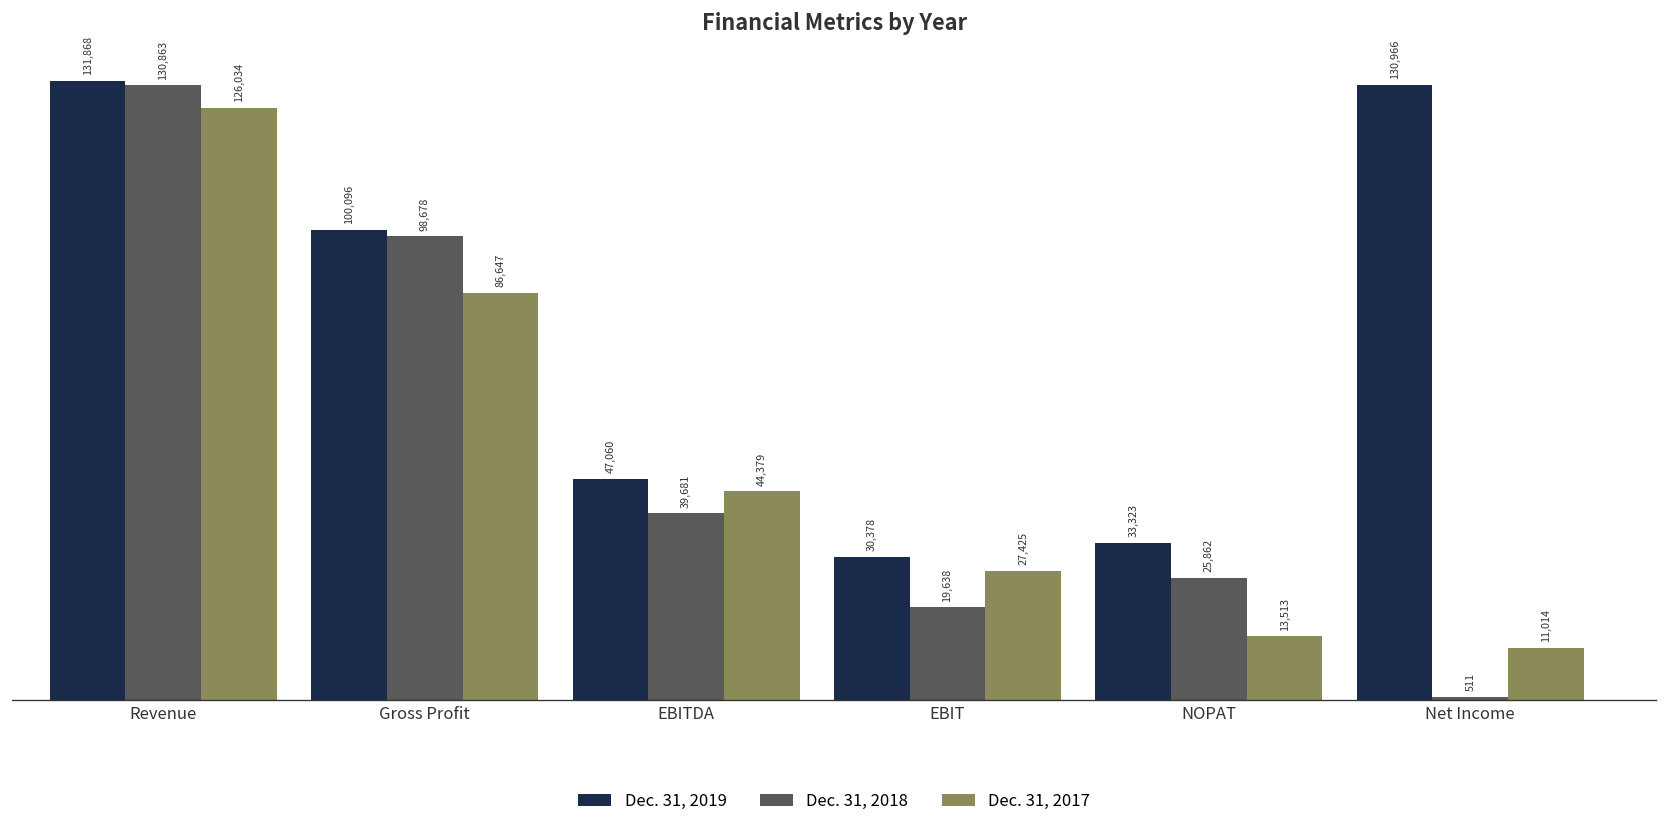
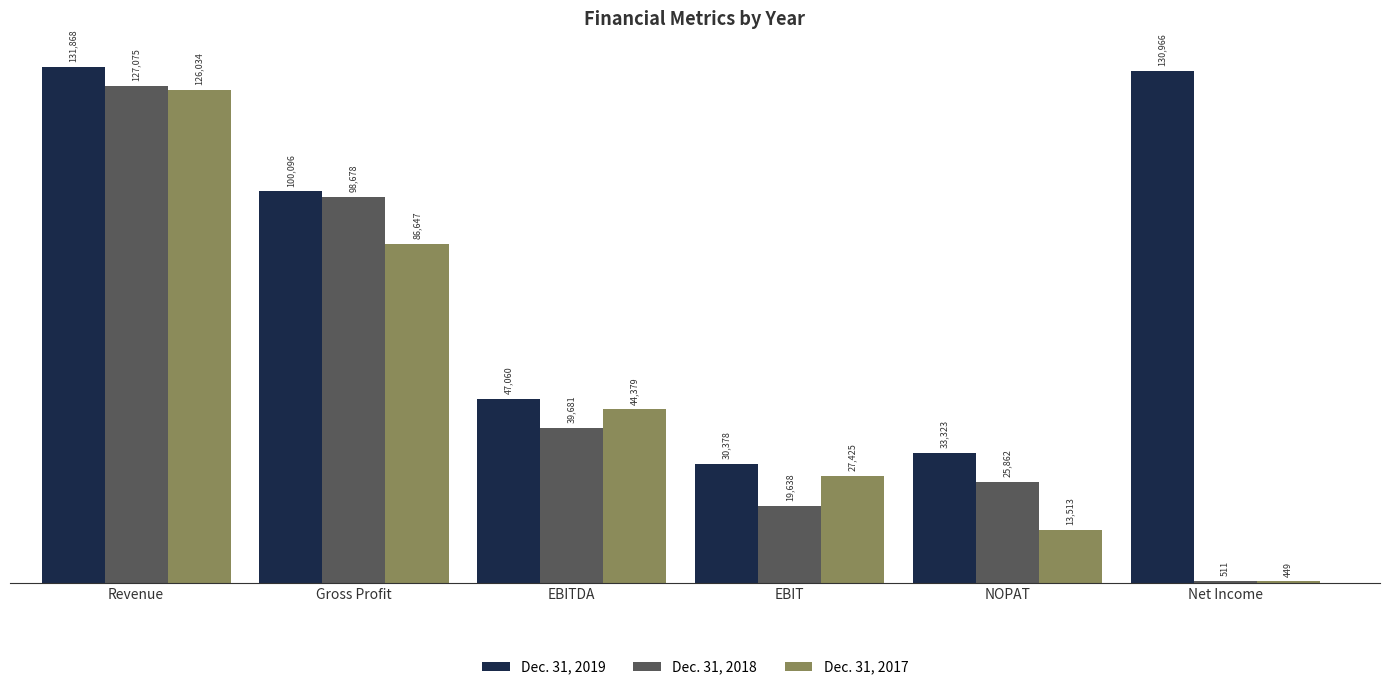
  {
    "Dec. 31, 2019": {
      "Revenue": "131,868",
      "Gross Profit": "100,096",
      "EBITDA": "47,060",
      "EBIT": "30,378",
      "NOPAT": "33,323",
      "Net Income": "130,966"
    },
    "Dec. 31, 2018": {
-     "Revenue": "130,863",
+     "Revenue": "127,075",
      "Gross Profit": "98,678",
      "EBITDA": "39,681",
      "EBIT": "19,638",
      "NOPAT": "25,862",
      "Net Income": "511"
    },
    "Dec. 31, 2017": {
      "Revenue": "126,034",
      "Gross Profit": "86,647",
      "EBITDA": "44,379",
      "EBIT": "27,425",
      "NOPAT": "13,513",
-     "Net Income": "11,014"
+     "Net Income": "449"
    }
  }
